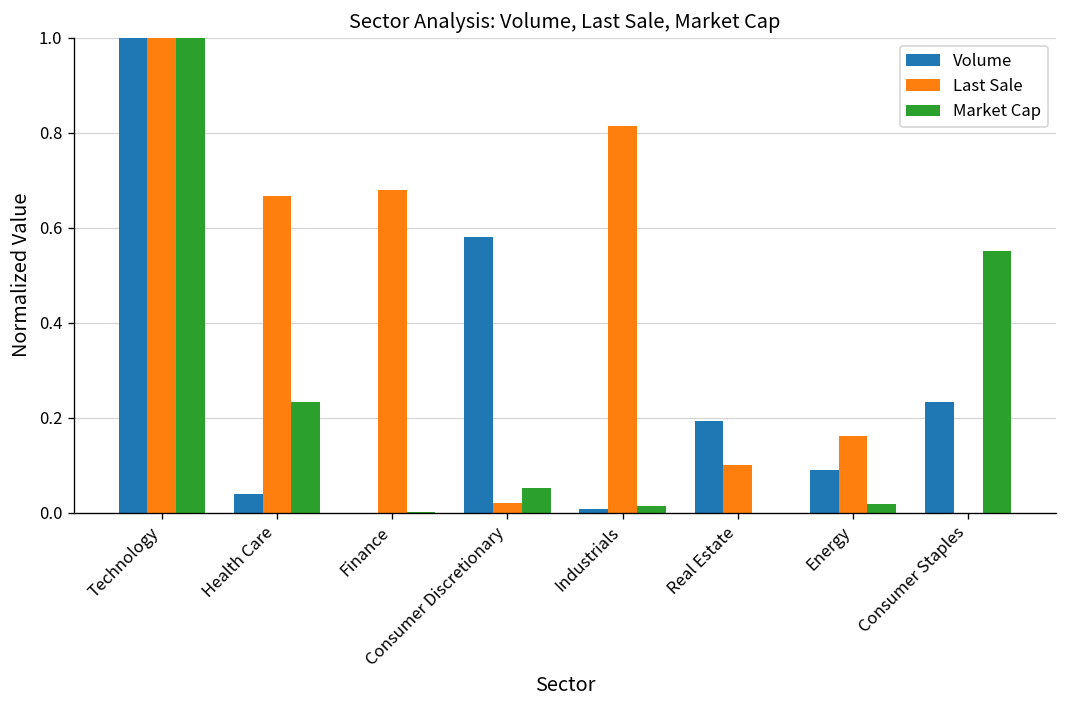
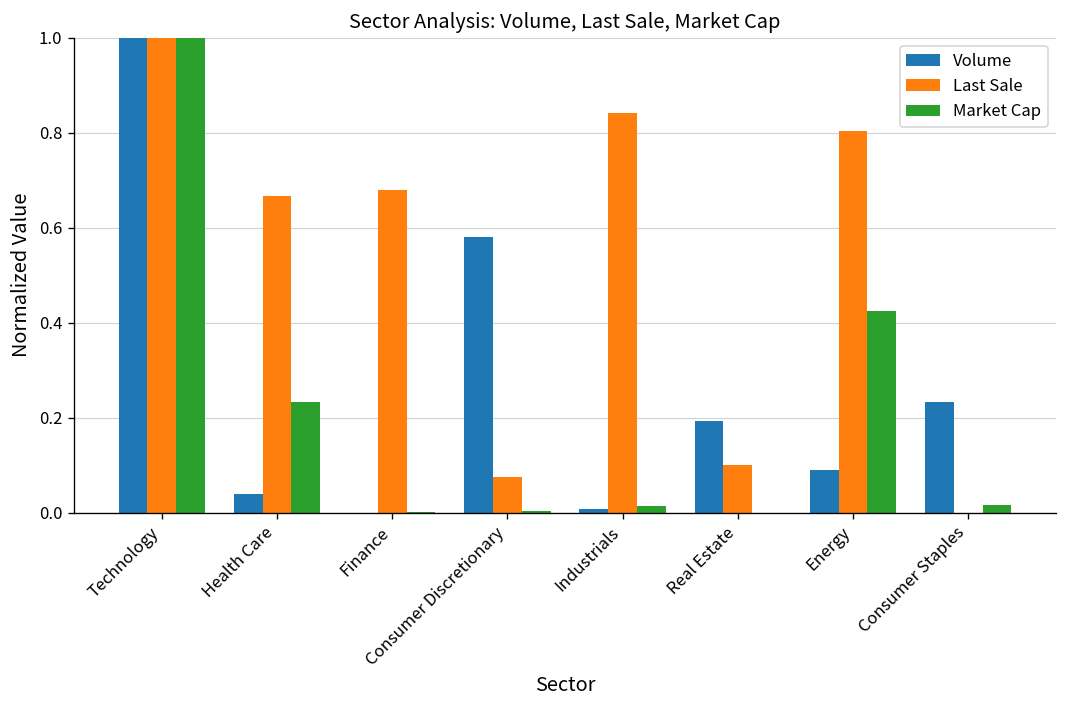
  {
    "Volume": {
      "Technology": 1.00,
      "Health Care": 0.04,
      "Finance": 0.00,
      "Consumer Discretionary": 0.58,
      "Industrials": 0.01,
      "Real Estate": 0.19,
      "Energy": 0.09,
      "Consumer Staples": 0.23
    },
    "Last Sale": {
      "Technology": 1.00,
      "Health Care": 0.67,
      "Finance": 0.68,
-     "Consumer Discretionary": 0.02,
-     "Industrials": 0.81,
+     "Consumer Discretionary": 0.07,
+     "Industrials": 0.84,
      "Real Estate": 0.10,
-     "Energy": 0.16,
+     "Energy": 0.80,
      "Consumer Staples": 0.00
    },
    "Market Cap": {
      "Technology": 1.00,
      "Health Care": 0.23,
-     "Consumer Discretionary": 0.05,
+     "Consumer Discretionary": 0.00,
      "Industrials": 0.01,
      "Real Estate": 0.00,
-     "Energy": 0.02,
-     "Consumer Staples": 0.55
+     "Energy": 0.43,
+     "Consumer Staples": 0.02
    }
  }
